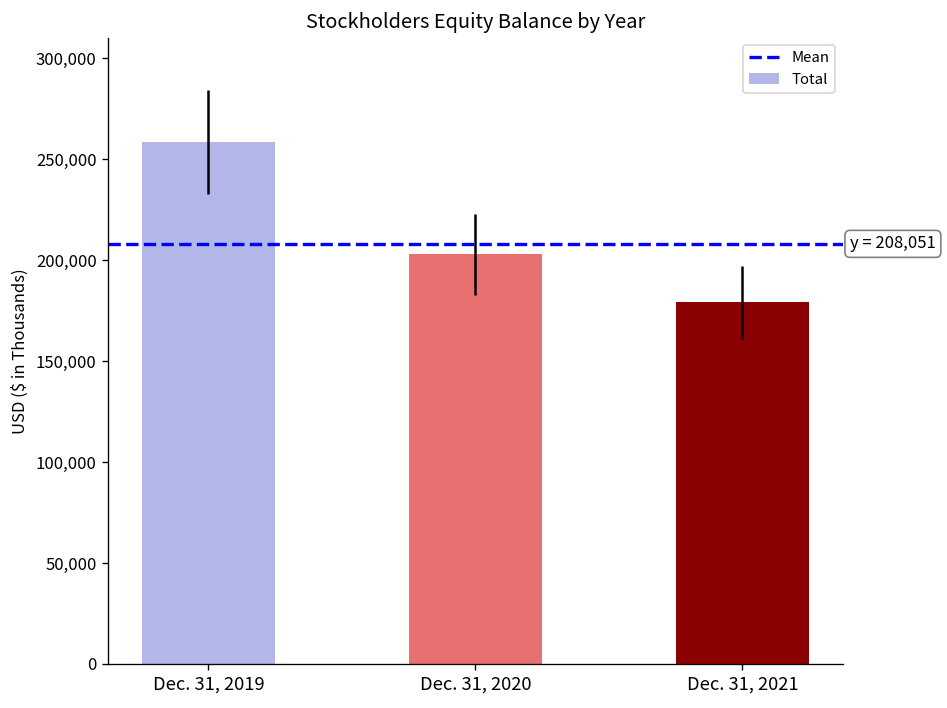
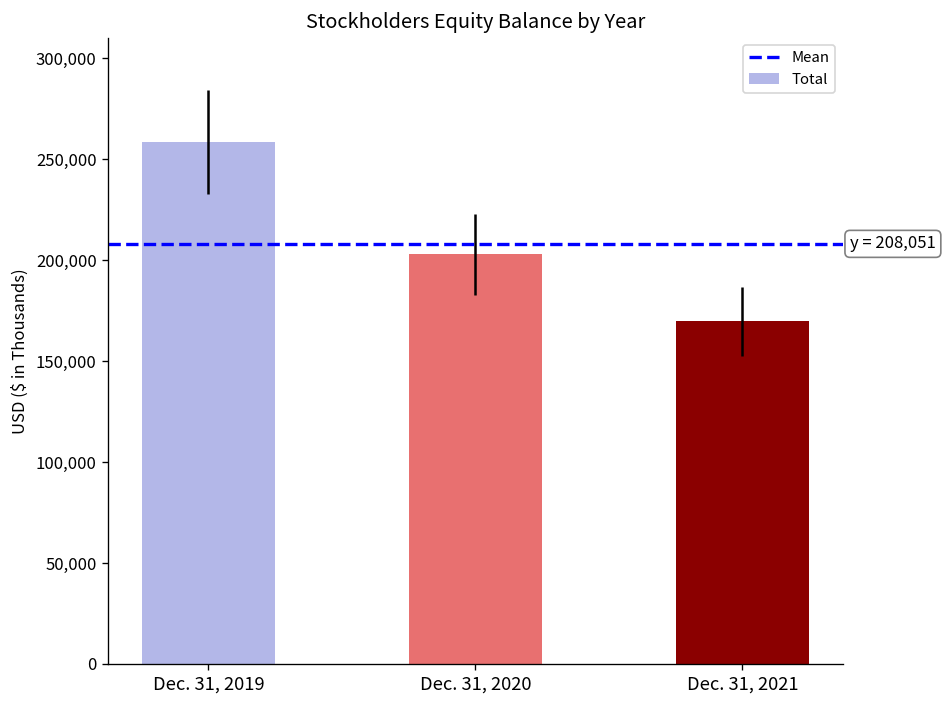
  {
    "Dec. 31, 2019": "259,000",
    "Dec. 31, 2020": "203,000",
-   "Dec. 31, 2021": "179,000"
+   "Dec. 31, 2021": "170,000"
  }
